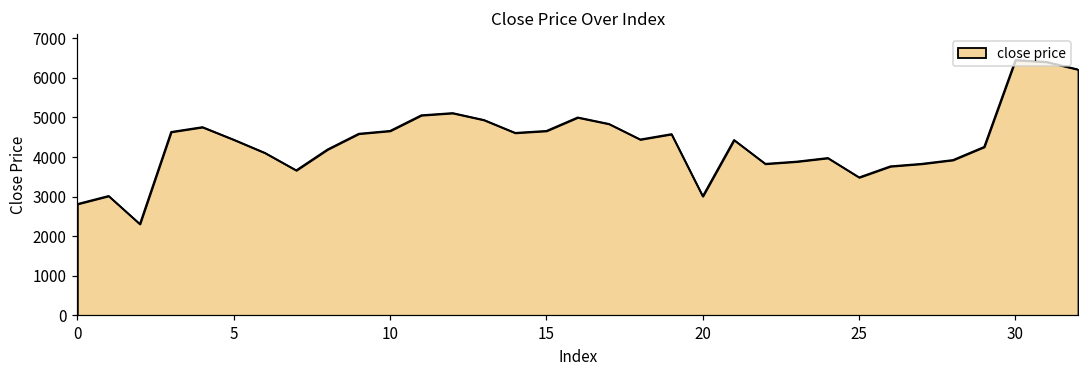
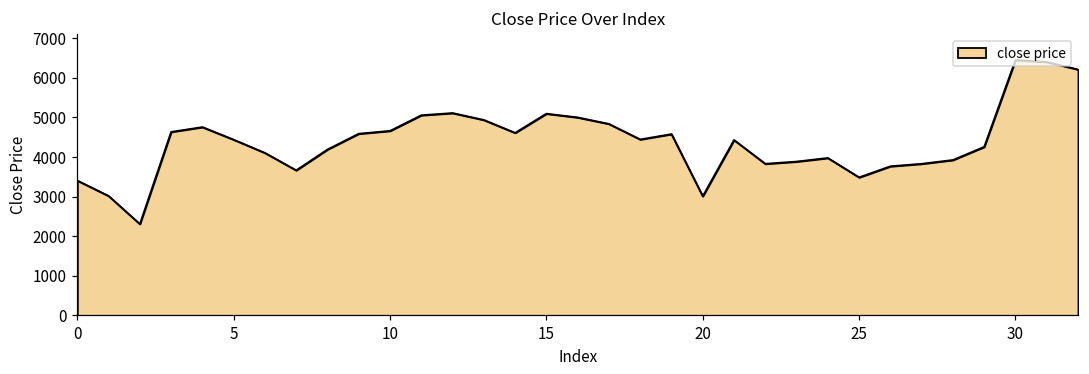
  {
-   "0": 2800,
+   "0": 3400,
    "5": 4400,
    "10": 4700,
-   "15": 4700,
+   "15": 5100,
    "20": 3000,
    "25": 3500
  }
